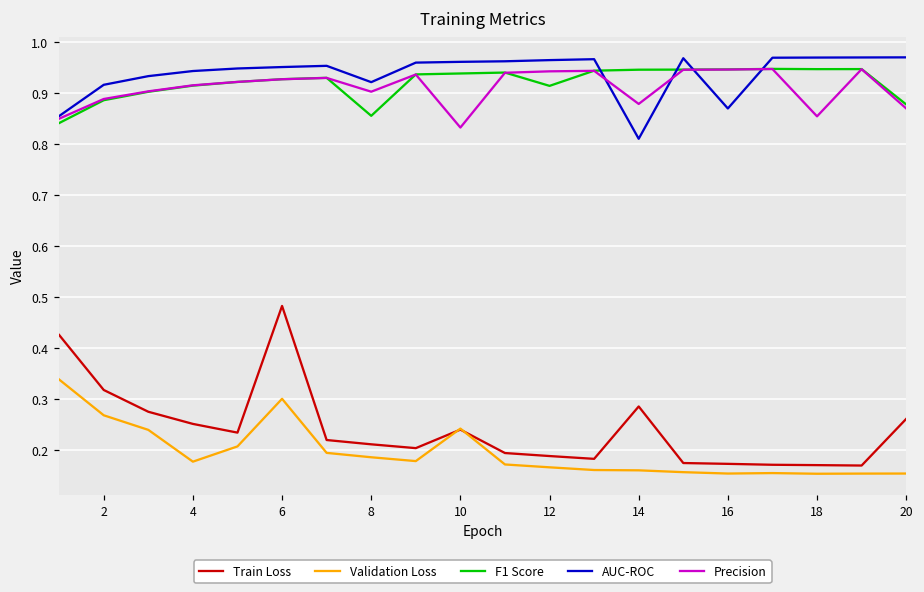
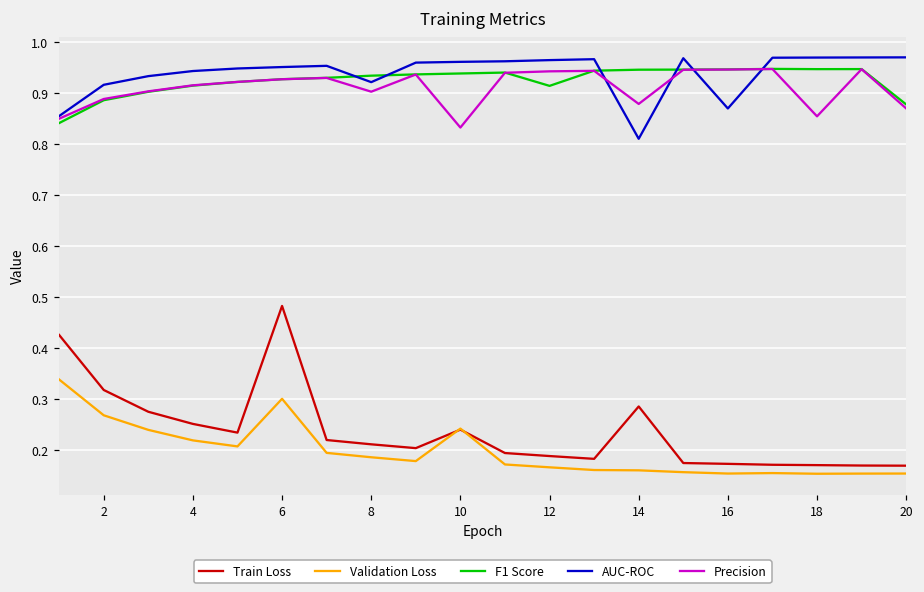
  {
    "Train Loss": {
      "2": 0.32,
      "4": 0.25,
      "6": 0.48,
      "8": 0.21,
      "12": 0.19,
      "14": 0.29,
      "16": 0.17,
      "18": 0.17,
-     "20": 0.26
+     "20": 0.17
    },
    "Validation Loss": {
      "2": 0.27,
-     "4": 0.18,
+     "4": 0.22,
      "6": 0.30,
      "8": 0.19,
      "12": 0.17,
      "14": 0.16,
      "16": 0.15,
      "18": 0.15,
      "20": 0.15
    },
    "F1 Score": {
-     "8": 0.85,
+     "8": 0.93,
      "10": 0.94,
      "12": 0.91,
      "14": 0.95,
      "18": 0.95,
      "20": 0.88
    },
    "AUC-ROC": {
      "2": 0.92,
      "4": 0.94,
      "6": 0.95,
      "8": 0.92,
      "10": 0.96,
      "12": 0.96,
      "14": 0.81,
      "16": 0.87,
      "18": 0.97,
      "20": 0.97
    },
    "Precision": {
      "8": 0.90,
      "10": 0.83,
      "12": 0.94,
      "14": 0.88,
      "18": 0.85,
      "20": 0.87
    }
  }
